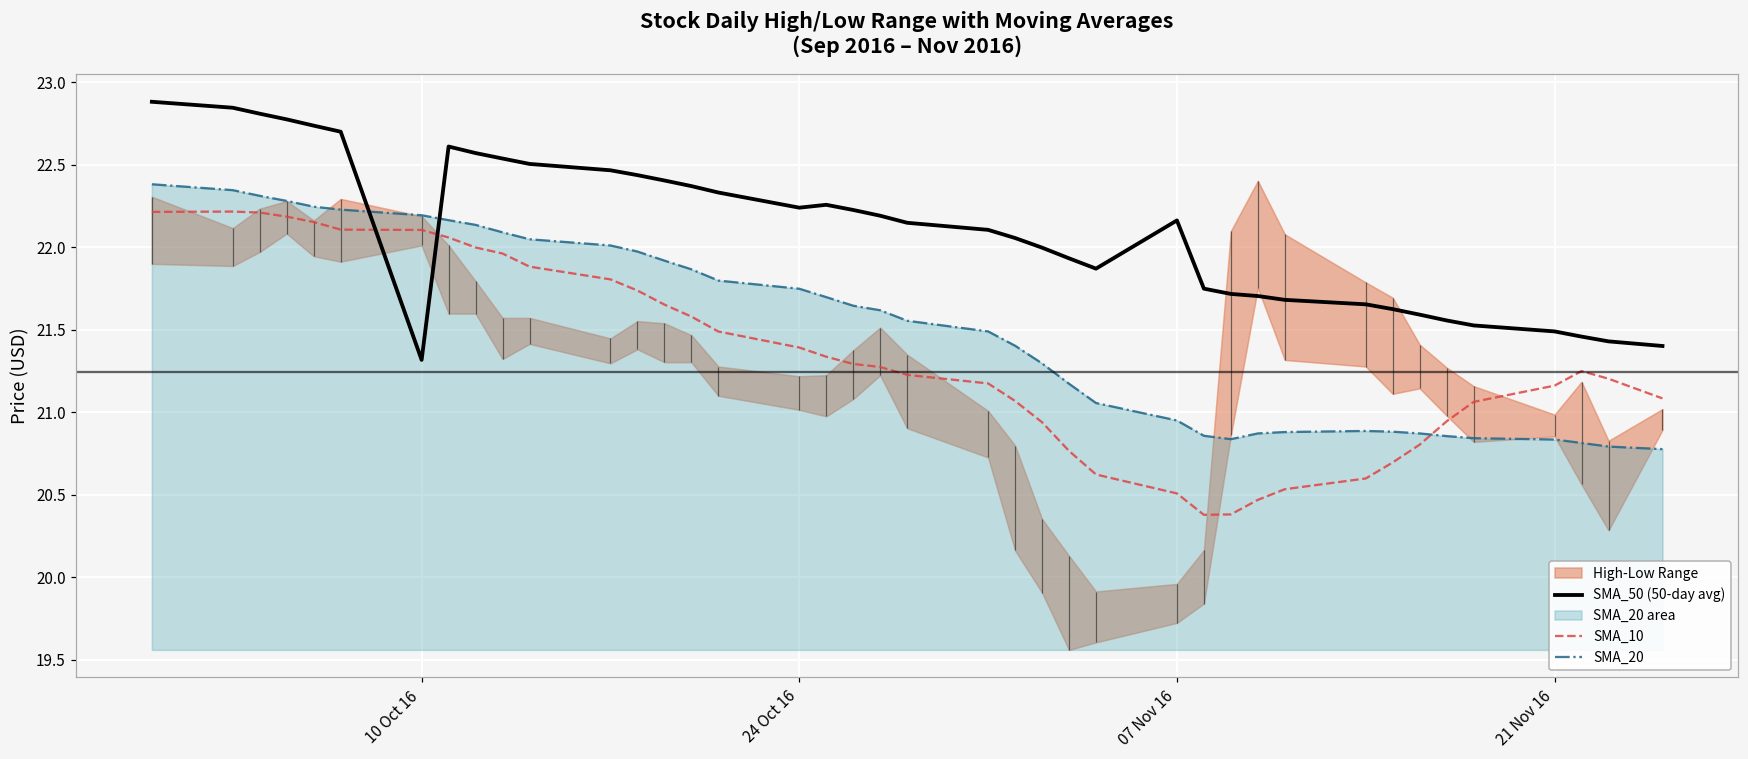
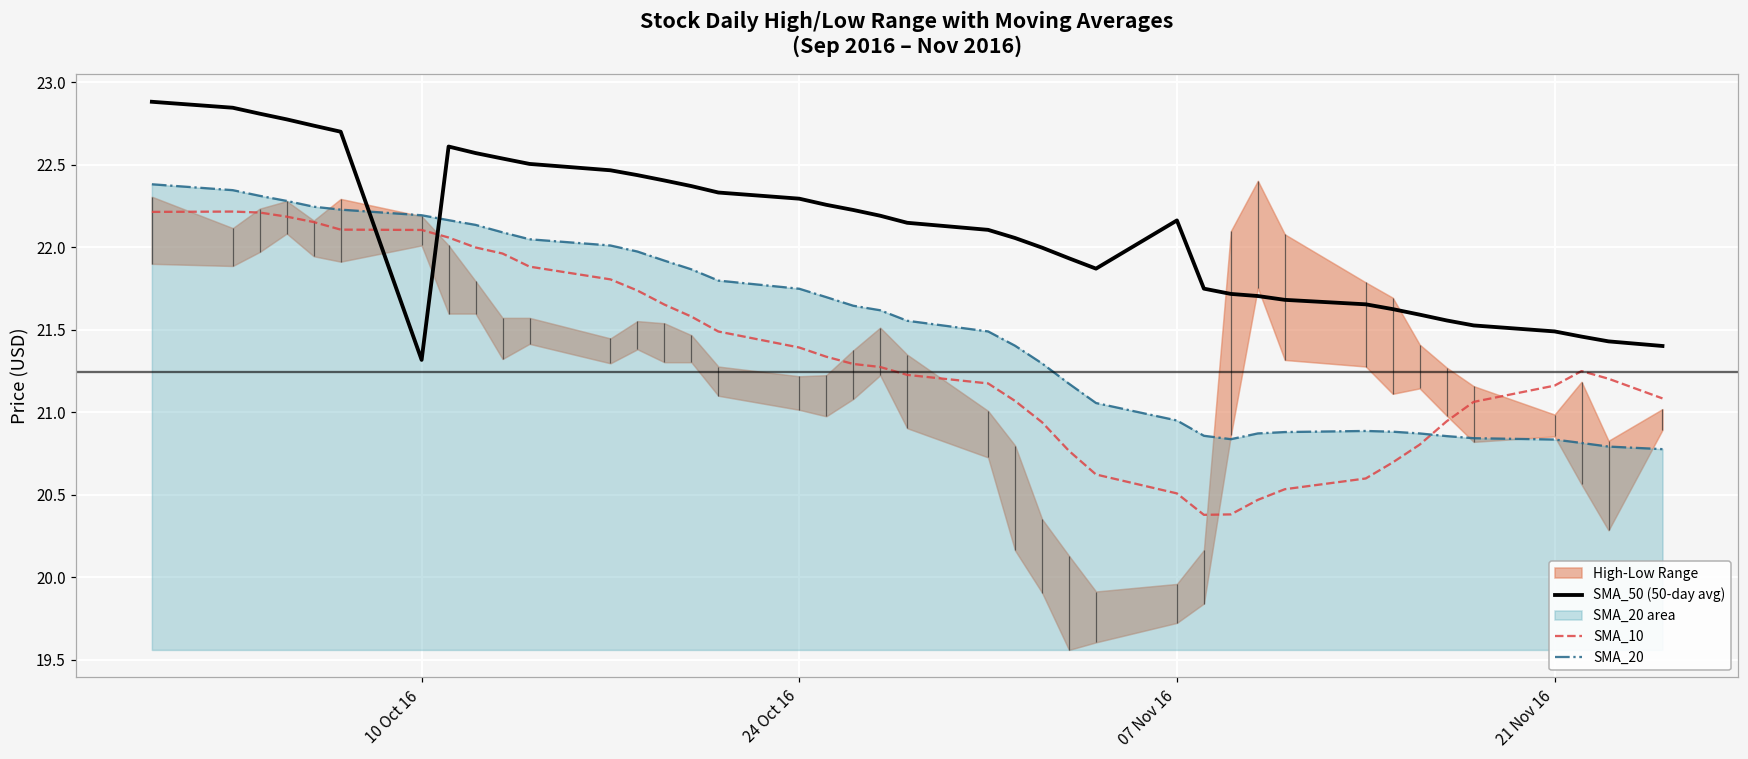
  {
    "SMA_50 (50-day avg)": {
      "10 Oct 16": 21.32,
-     "24 Oct 16": 22.24,
+     "24 Oct 16": 22.30,
      "07 Nov 16": 22.16,
      "21 Nov 16": 21.49
    },
    "SMA_20 area": {
      "24 Oct 16": 21.75,
      "07 Nov 16": 20.95,
      "21 Nov 16": 20.84
    }
  }
